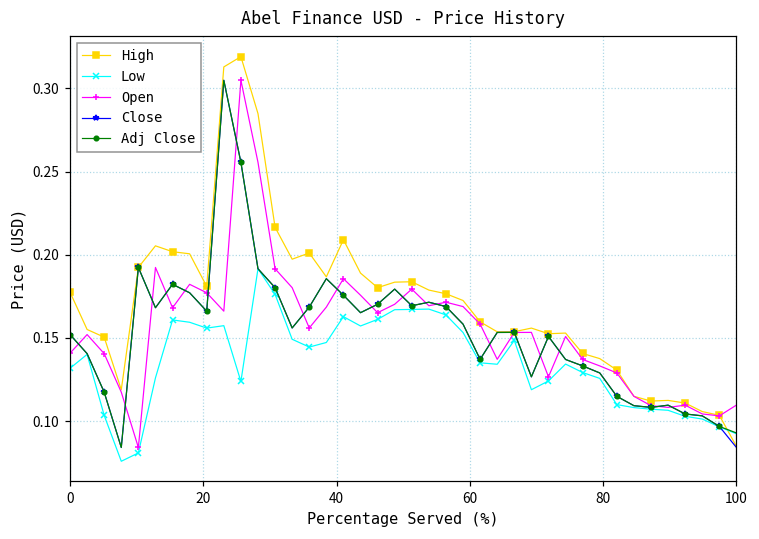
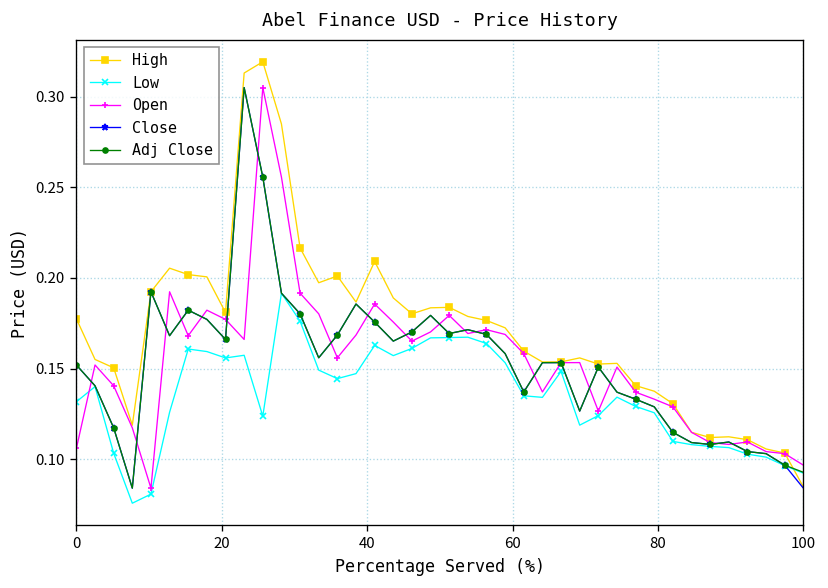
  {
    "High": {
      "0": 0.178
    },
    "Low": {
      "0": 0.132
    },
    "Open": {
-     "0": 0.141,
-     "100": 0.110
+     "0": 0.106,
+     "100": 0.097
    }
  }
